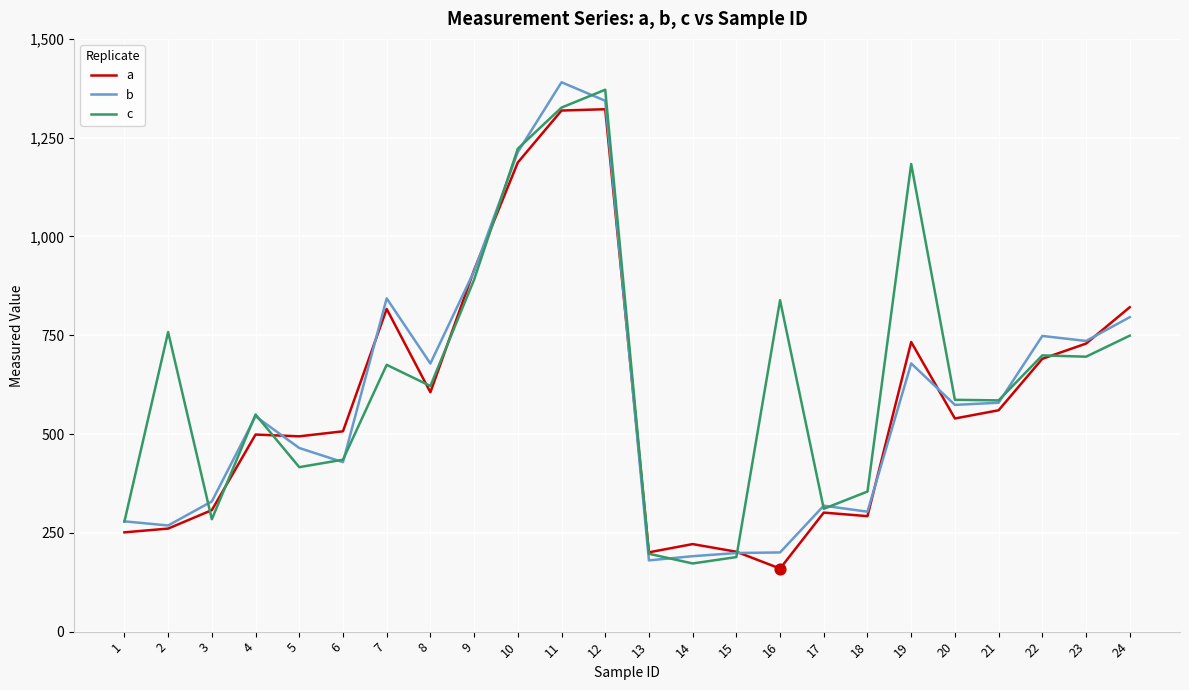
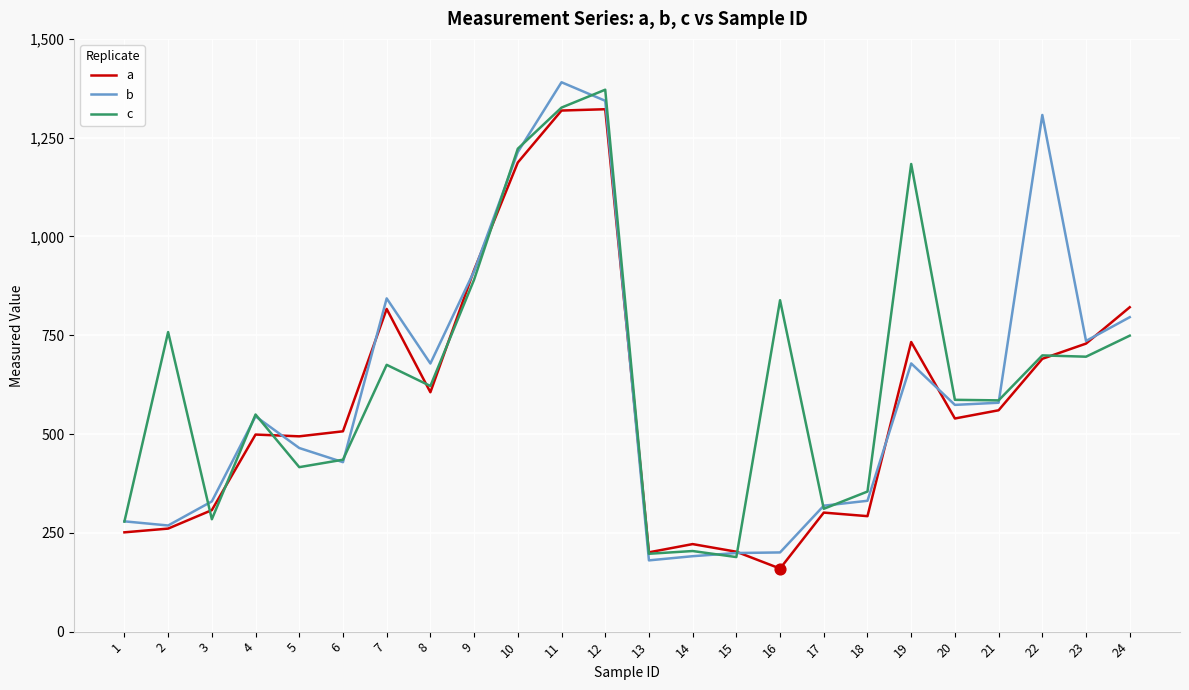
  {
    "b": {
      "2": "270",
      "3": "330",
      "5": "460",
      "7": "840",
      "8": "680",
      "10": "1,210",
      "11": "1,390",
      "12": "1,340",
      "13": "180",
      "14": "190",
      "16": "200",
      "17": "320",
-     "18": "300",
+     "18": "330",
      "19": "680",
      "20": "570",
-     "22": "750",
+     "22": "1,310",
      "23": "740",
      "24": "800"
    },
    "c": {
      "2": "760",
      "3": "280",
      "5": "420",
      "7": "680",
      "8": "620",
      "9": "890",
      "10": "1,220",
      "11": "1,330",
      "12": "1,370",
-     "14": "170",
+     "14": "200",
      "15": "190",
      "16": "840",
      "17": "310",
      "18": "350",
      "19": "1,180",
      "20": "590",
      "22": "700",
      "23": "700",
      "24": "750"
    }
  }
